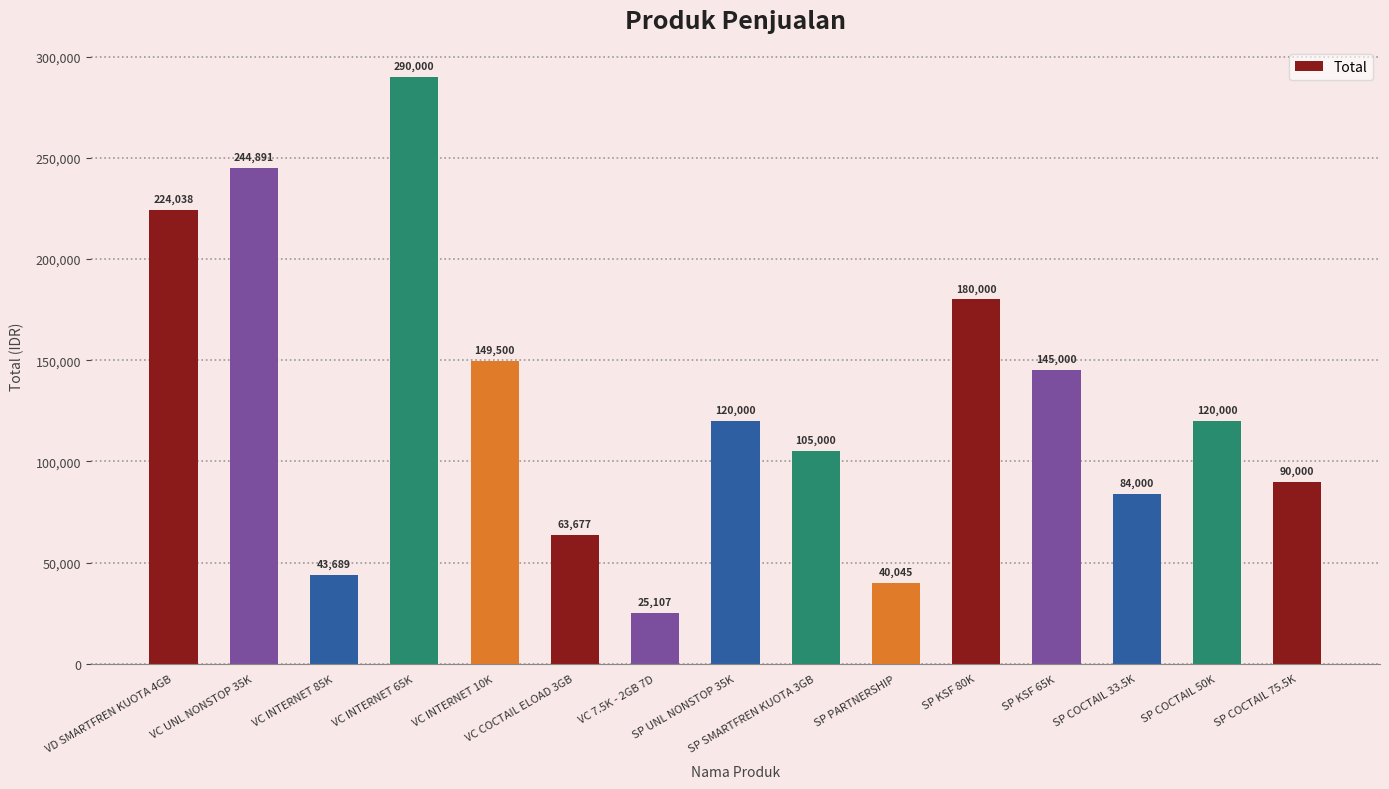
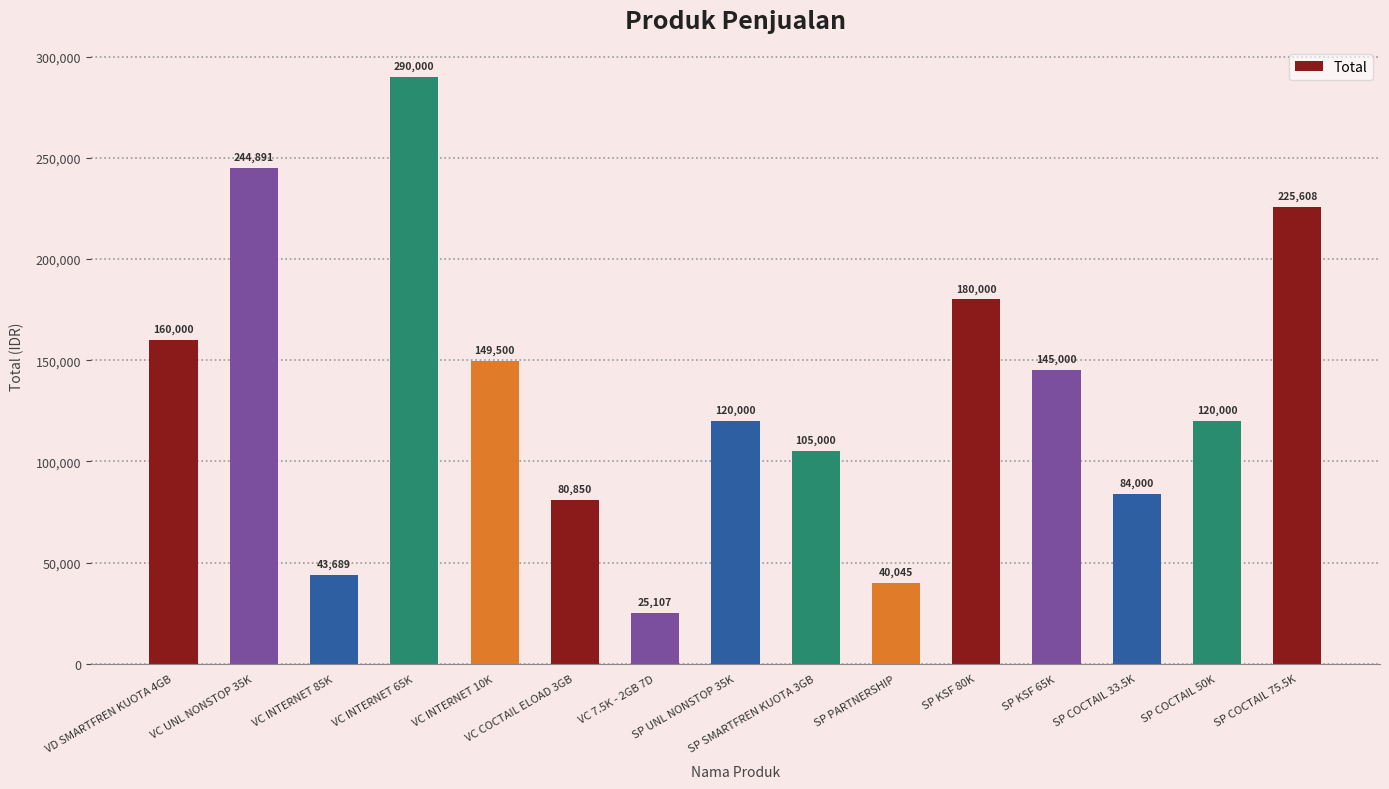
  {
-   "VD SMARTFREN KUOTA 4GB": "224,038",
+   "VD SMARTFREN KUOTA 4GB": "160,000",
    "VC UNL NONSTOP 35K": "244,891",
    "VC INTERNET 85K": "43,689",
    "VC INTERNET 65K": "290,000",
    "VC INTERNET 10K": "149,500",
-   "VC COCTAIL ELOAD 3GB": "63,677",
+   "VC COCTAIL ELOAD 3GB": "80,850",
    "VC 7.5K - 2GB 7D": "25,107",
    "SP UNL NONSTOP 35K": "120,000",
    "SP SMARTFREN KUOTA 3GB": "105,000",
    "SP PARTNERSHIP": "40,045",
    "SP KSF 80K": "180,000",
    "SP KSF 65K": "145,000",
    "SP COCTAIL 33.5K": "84,000",
    "SP COCTAIL 50K": "120,000",
-   "SP COCTAIL 75.5K": "90,000"
+   "SP COCTAIL 75.5K": "225,608"
  }
